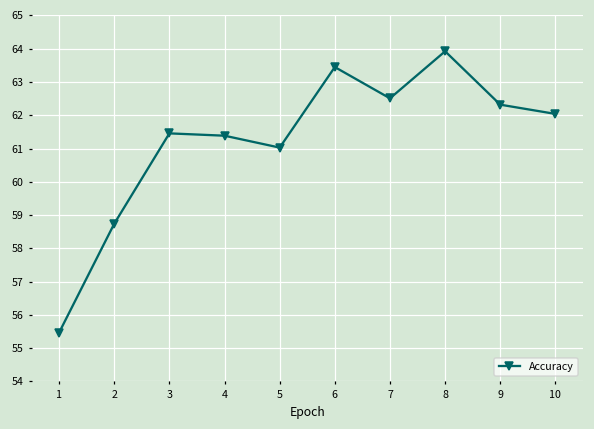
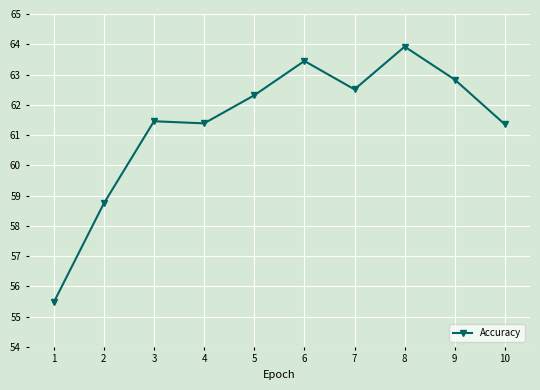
  {
    "1": 55.5,
    "2": 58.7,
    "3": 61.5,
    "4": 61.4,
-   "5": 61.0,
+   "5": 62.3,
    "6": 63.4,
    "7": 62.5,
    "8": 63.9,
-   "9": 62.3,
-   "10": 62.0
+   "9": 62.8,
+   "10": 61.3
  }
